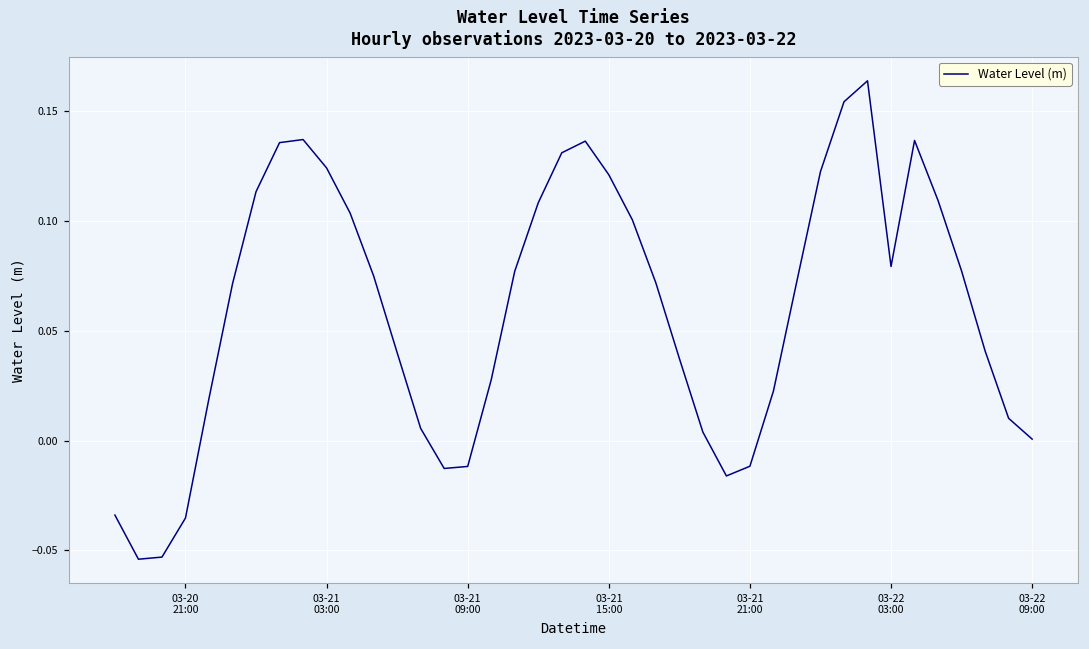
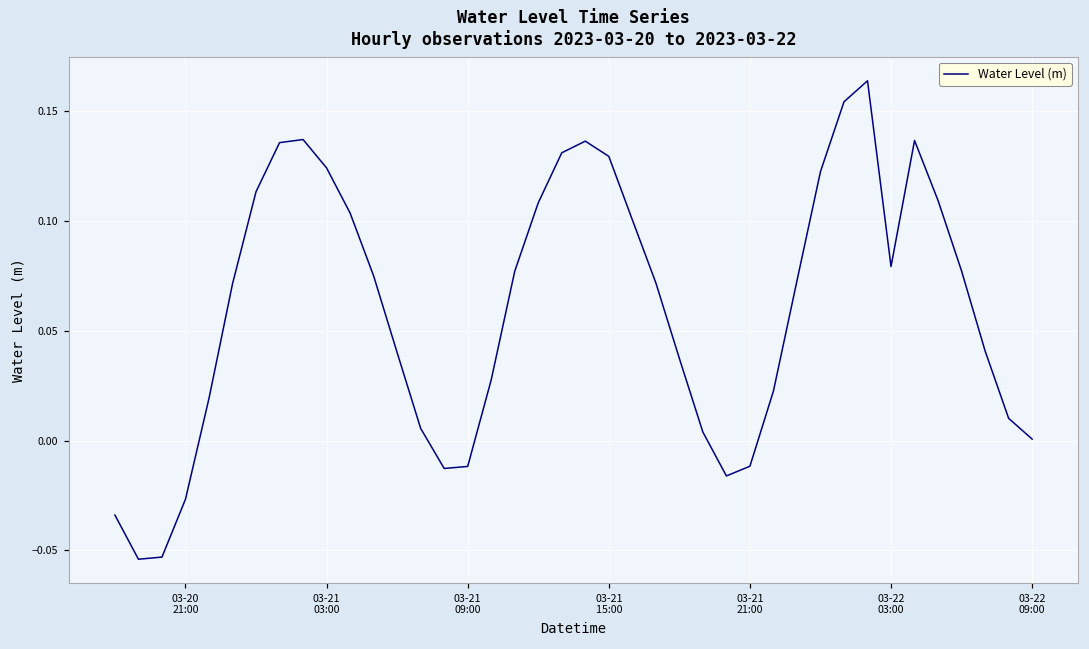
  {
-   "03-20 21:00": -0.035,
+   "03-20 21:00": -0.027,
    "03-21 03:00": 0.124,
    "03-21 09:00": -0.012,
-   "03-21 15:00": 0.121,
+   "03-21 15:00": 0.129,
    "03-21 21:00": -0.012,
    "03-22 03:00": 0.079,
    "03-22 09:00": 0.001
  }
